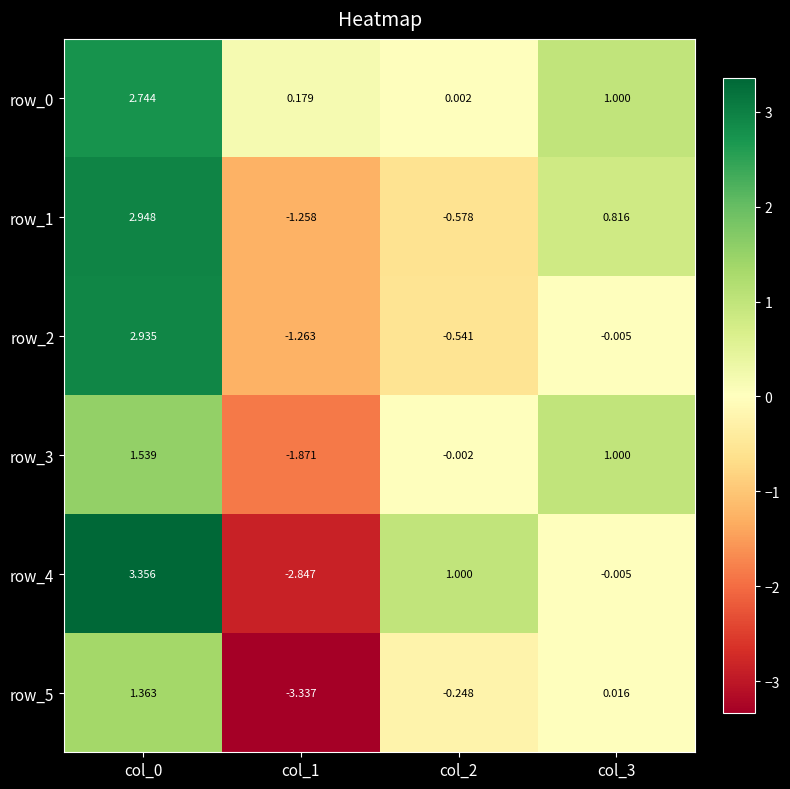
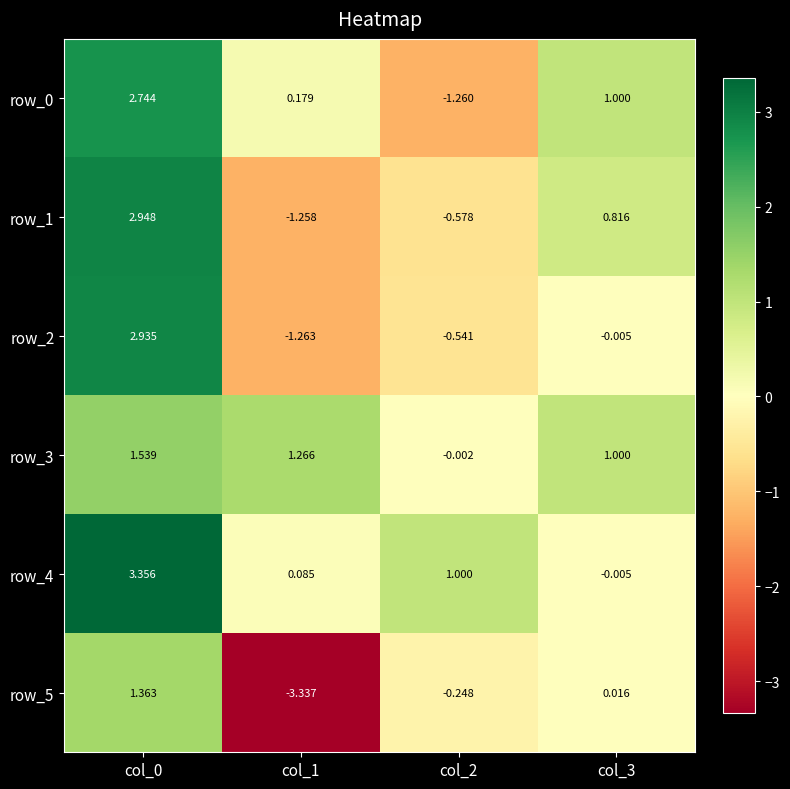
  {
    "row_0": {
      "col_0": 2.744,
      "col_1": 0.179,
-     "col_2": 0.002,
+     "col_2": -1.260,
      "col_3": 1.000
    },
    "row_1": {
      "col_0": 2.948,
      "col_1": -1.258,
      "col_2": -0.578,
      "col_3": 0.816
    },
    "row_2": {
      "col_0": 2.935,
      "col_1": -1.263,
      "col_2": -0.541,
      "col_3": -0.005
    },
    "row_3": {
      "col_0": 1.539,
-     "col_1": -1.871,
+     "col_1": 1.266,
      "col_2": -0.002,
      "col_3": 1.000
    },
    "row_4": {
      "col_0": 3.356,
-     "col_1": -2.847,
+     "col_1": 0.085,
      "col_2": 1.000,
      "col_3": -0.005
    },
    "row_5": {
      "col_0": 1.363,
      "col_1": -3.337,
      "col_2": -0.248,
      "col_3": 0.016
    }
  }
